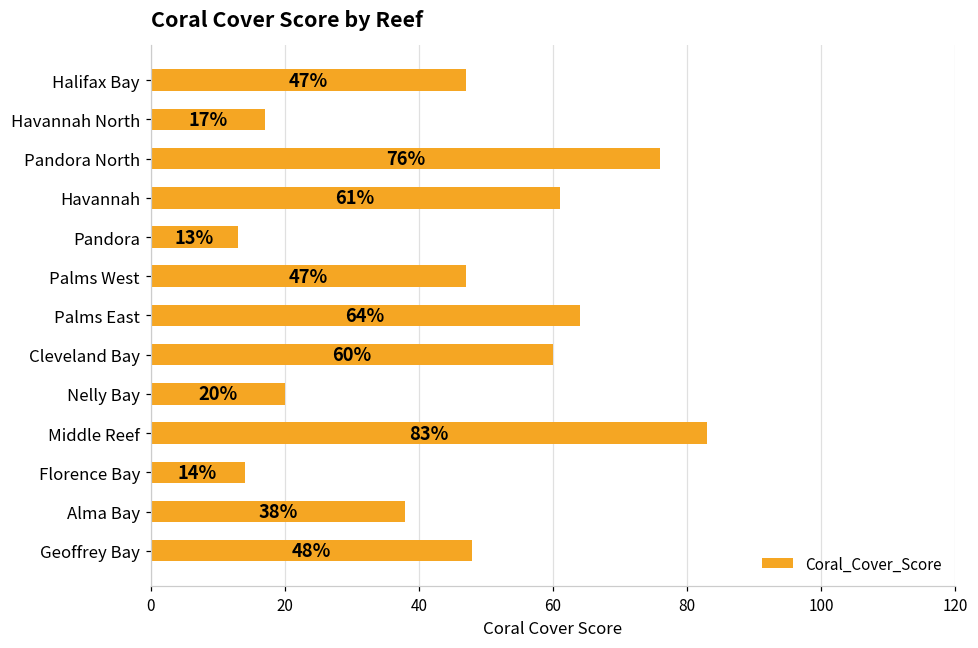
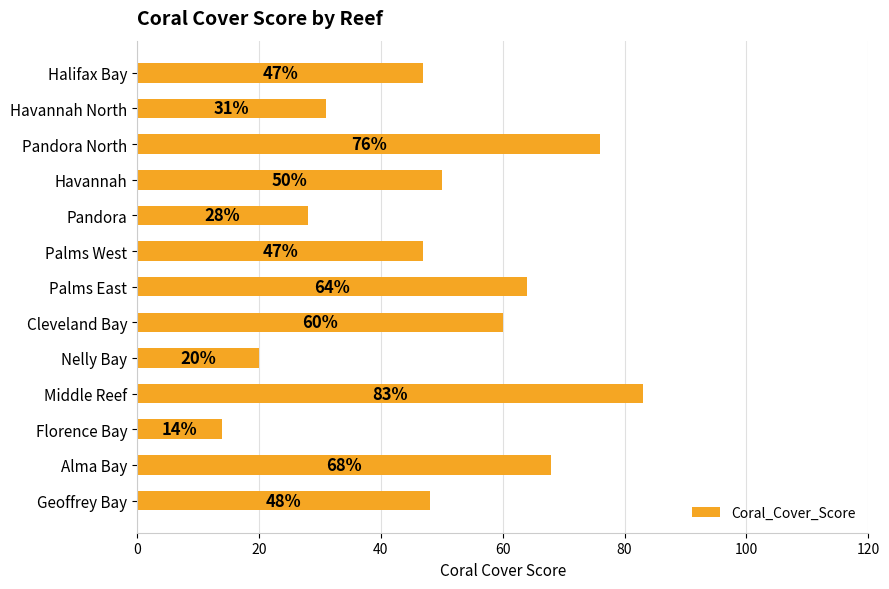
  {
    "Halifax Bay": "47%",
-   "Havannah North": "17%",
+   "Havannah North": "31%",
    "Pandora North": "76%",
-   "Havannah": "61%",
-   "Pandora": "13%",
+   "Havannah": "50%",
+   "Pandora": "28%",
    "Palms West": "47%",
    "Palms East": "64%",
    "Cleveland Bay": "60%",
    "Nelly Bay": "20%",
    "Middle Reef": "83%",
    "Florence Bay": "14%",
-   "Alma Bay": "38%",
+   "Alma Bay": "68%",
    "Geoffrey Bay": "48%"
  }
